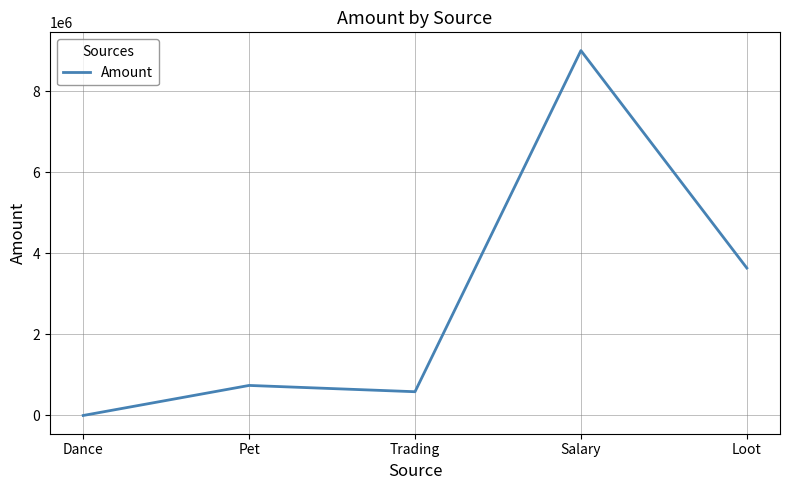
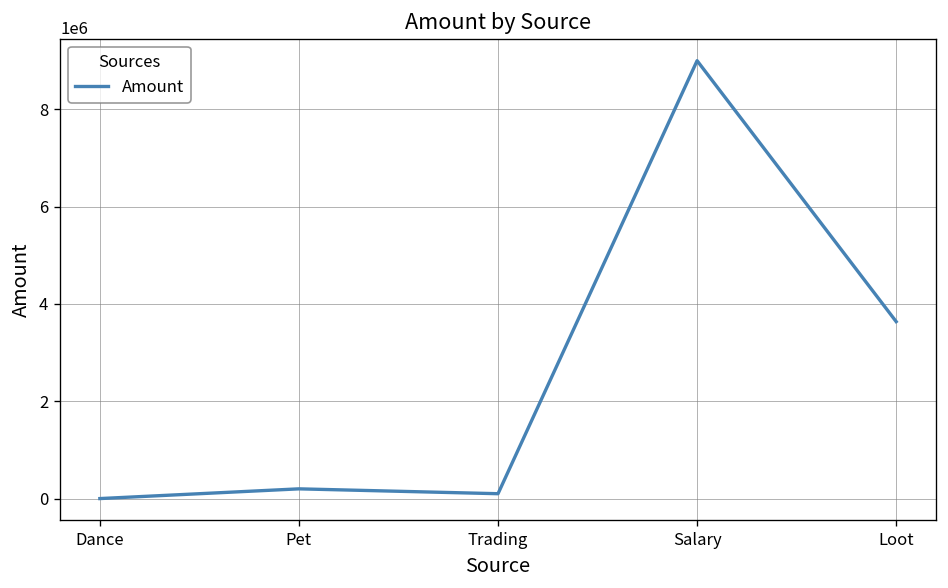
  {
    "Dance": 0,
-   "Pet": 700000,
-   "Trading": 600000,
+   "Pet": 200000,
+   "Trading": 100000,
    "Salary": 9000000,
    "Loot": 3600000
  }
